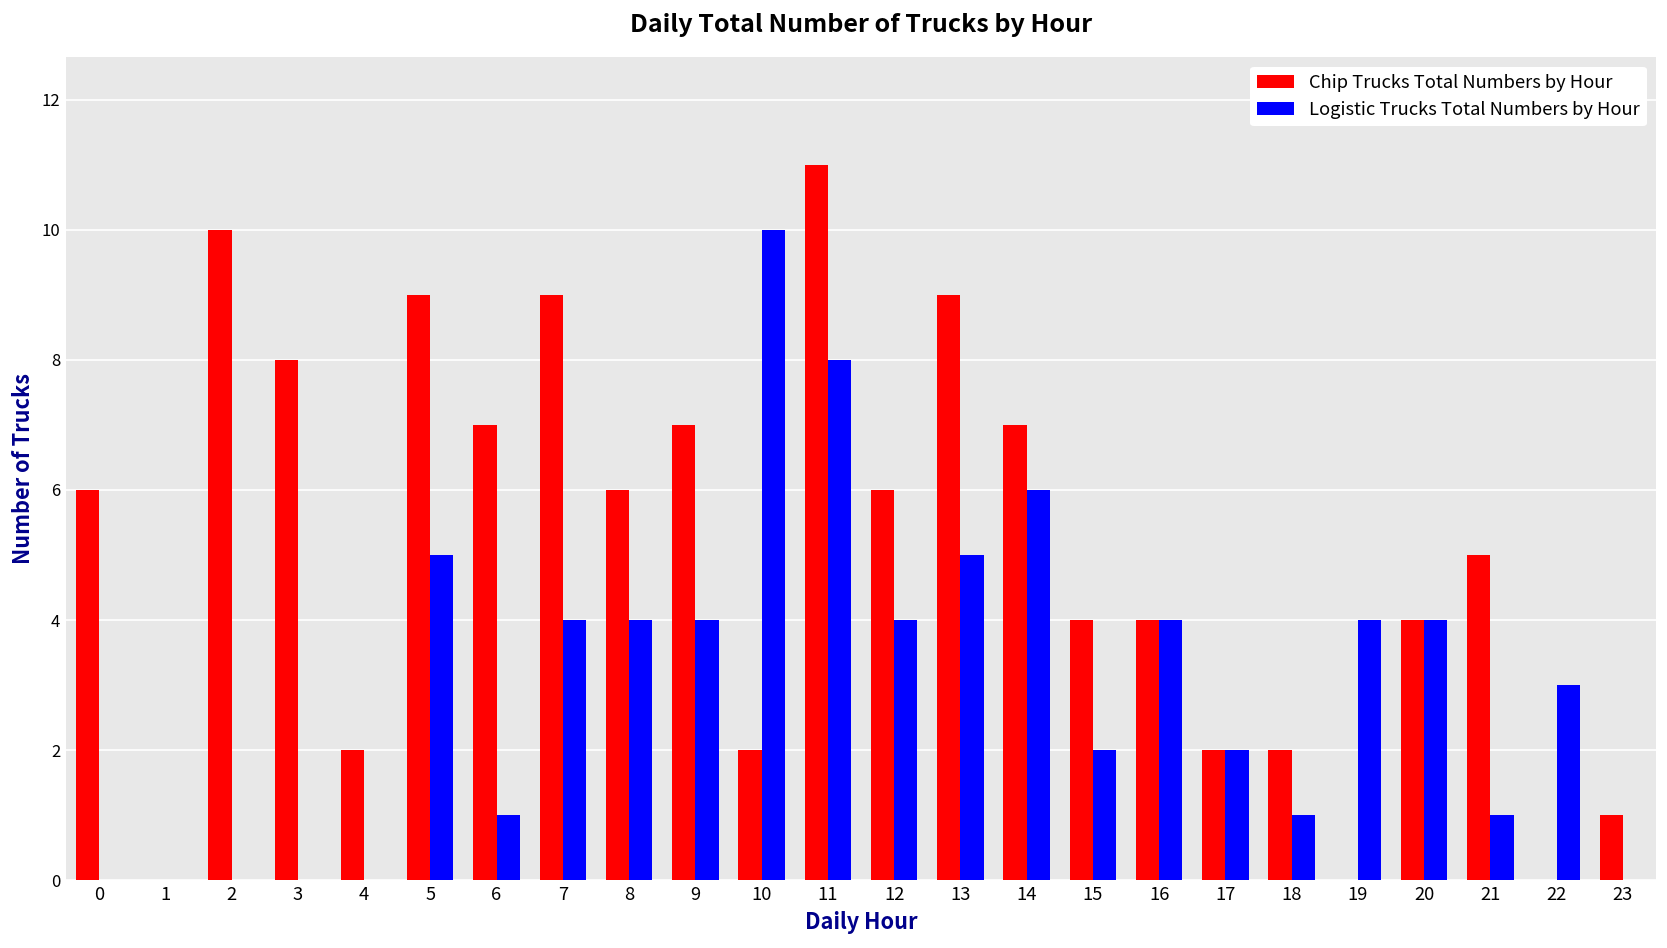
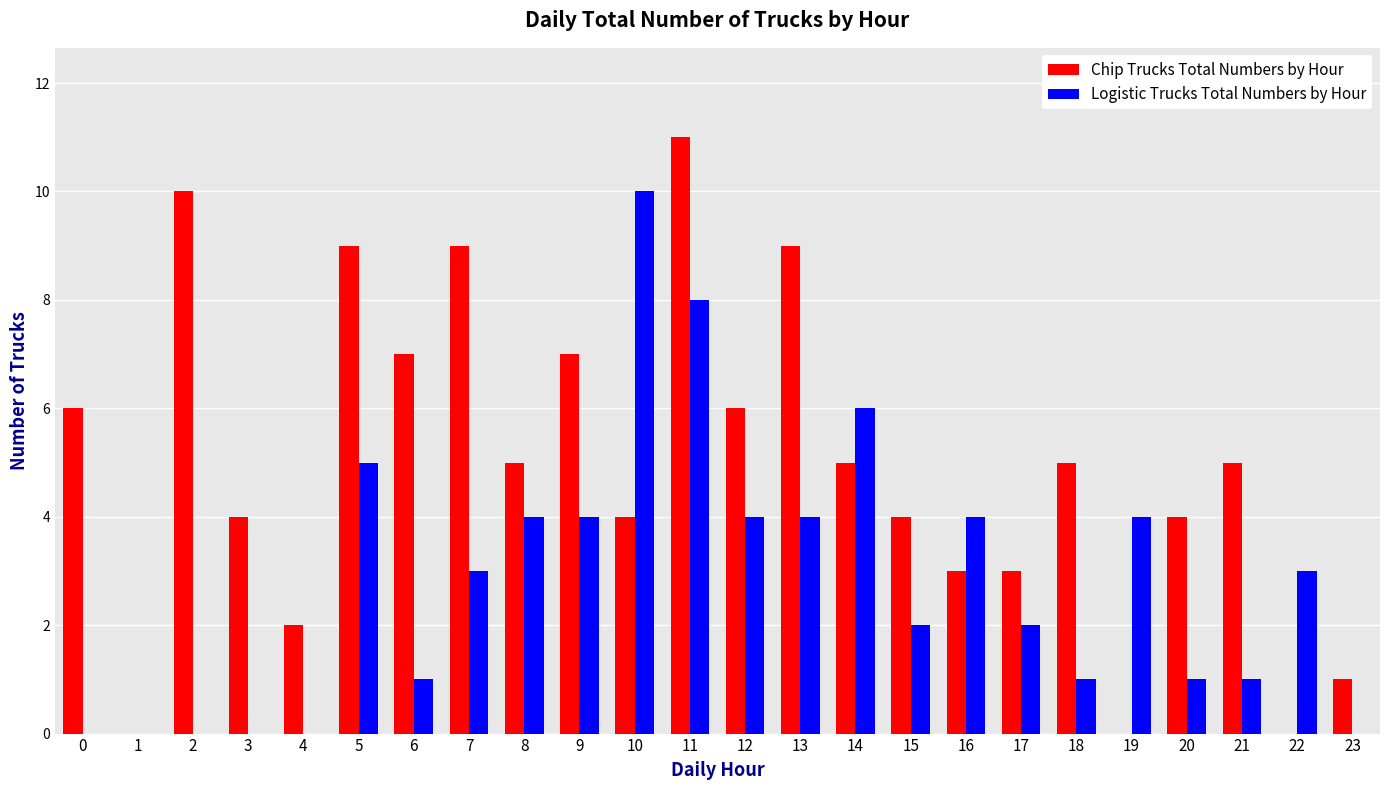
  {
    "Chip Trucks Total Numbers by Hour": {
      "0": 6,
      "1": 0,
      "2": 10,
-     "3": 8,
+     "3": 4,
      "4": 2,
      "5": 9,
      "6": 7,
      "7": 9,
-     "8": 6,
+     "8": 5,
      "9": 7,
-     "10": 2,
+     "10": 4,
      "11": 11,
      "12": 6,
      "13": 9,
-     "14": 7,
+     "14": 5,
      "15": 4,
-     "16": 4,
-     "17": 2,
-     "18": 2,
+     "16": 3,
+     "17": 3,
+     "18": 5,
      "19": 0,
      "20": 4,
      "21": 5,
      "22": 0,
      "23": 1
    },
    "Logistic Trucks Total Numbers by Hour": {
      "0": 0,
      "1": 0,
      "2": 0,
      "3": 0,
      "4": 0,
      "5": 5,
      "6": 1,
-     "7": 4,
+     "7": 3,
      "8": 4,
      "9": 4,
      "10": 10,
      "11": 8,
      "12": 4,
-     "13": 5,
+     "13": 4,
      "14": 6,
      "15": 2,
      "16": 4,
      "17": 2,
      "18": 1,
      "19": 4,
-     "20": 4,
+     "20": 1,
      "21": 1,
      "22": 3,
      "23": 0
    }
  }
